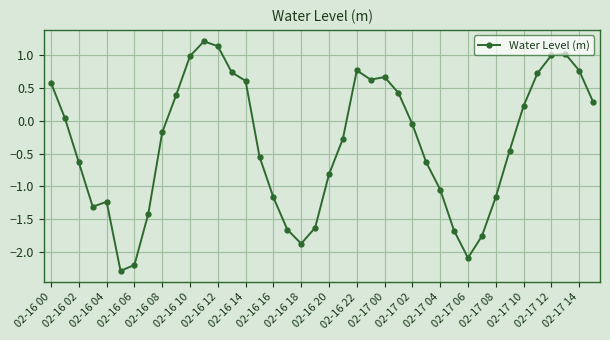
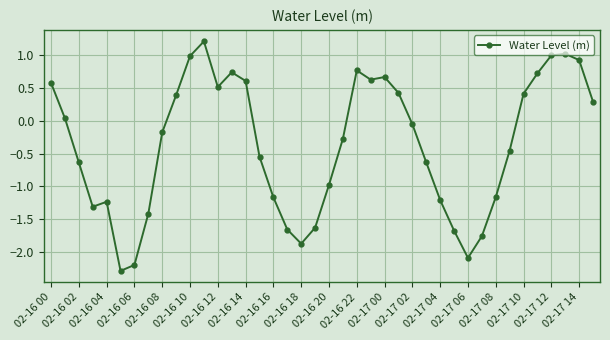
  {
    "02-16 00": 0.6,
    "02-16 02": -0.6,
    "02-16 04": -1.2,
    "02-16 06": -2.2,
    "02-16 08": -0.2,
    "02-16 10": 1.0,
-   "02-16 12": 1.1,
+   "02-16 12": 0.5,
    "02-16 14": 0.6,
    "02-16 16": -1.2,
    "02-16 18": -1.9,
-   "02-16 20": -0.8,
+   "02-16 20": -1.0,
    "02-16 22": 0.8,
    "02-17 00": 0.7,
    "02-17 02": -0.1,
-   "02-17 04": -1.0,
+   "02-17 04": -1.2,
    "02-17 06": -2.1,
    "02-17 08": -1.2,
-   "02-17 10": 0.2,
+   "02-17 10": 0.4,
    "02-17 12": 1.0,
-   "02-17 14": 0.8
+   "02-17 14": 0.9
  }
